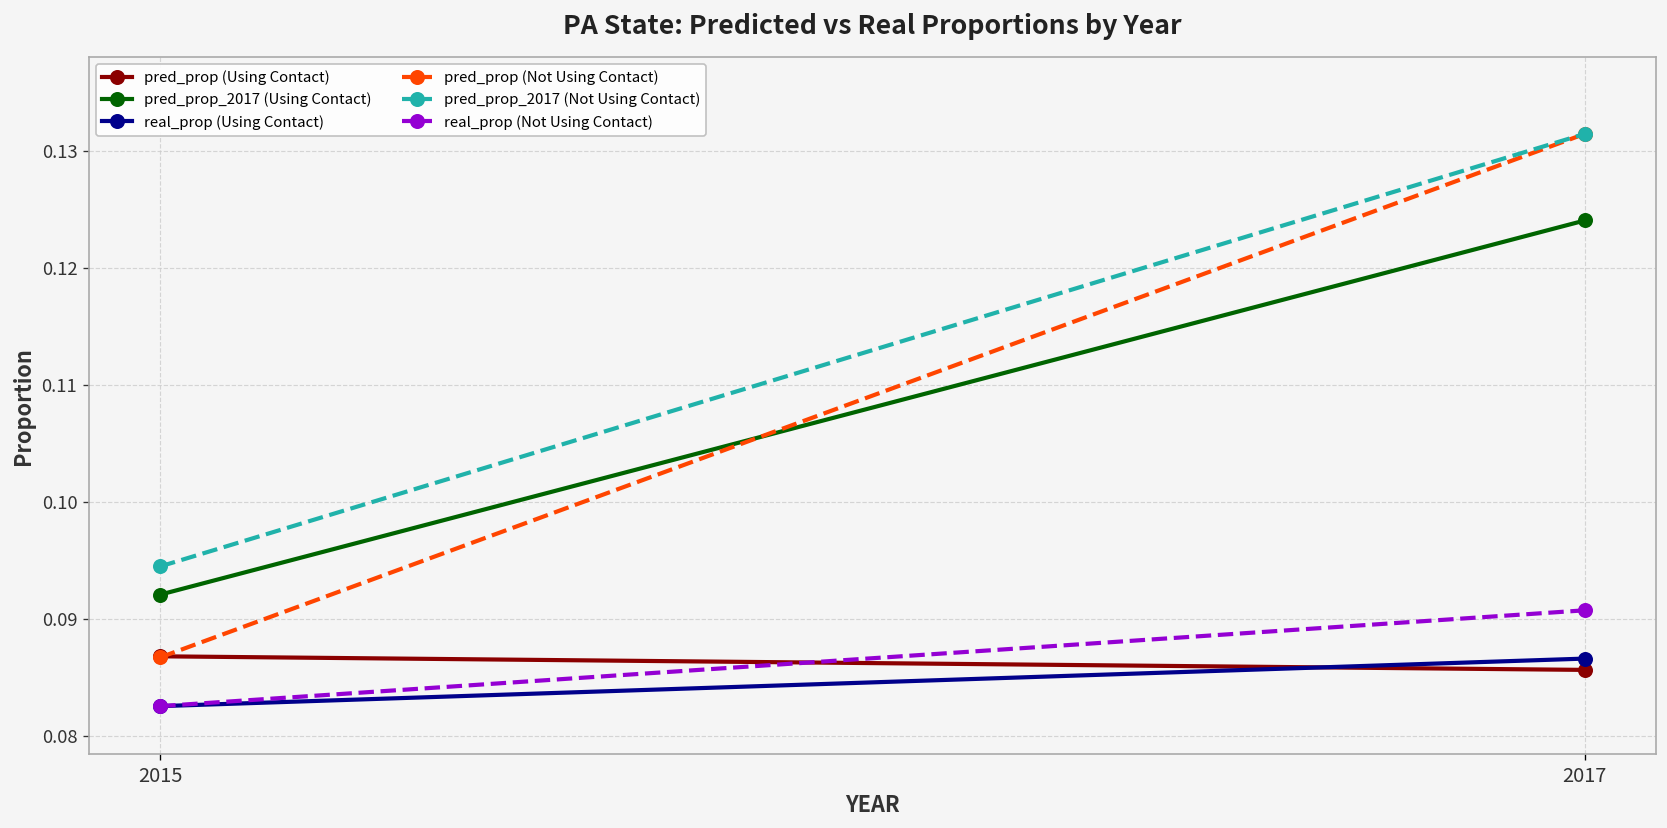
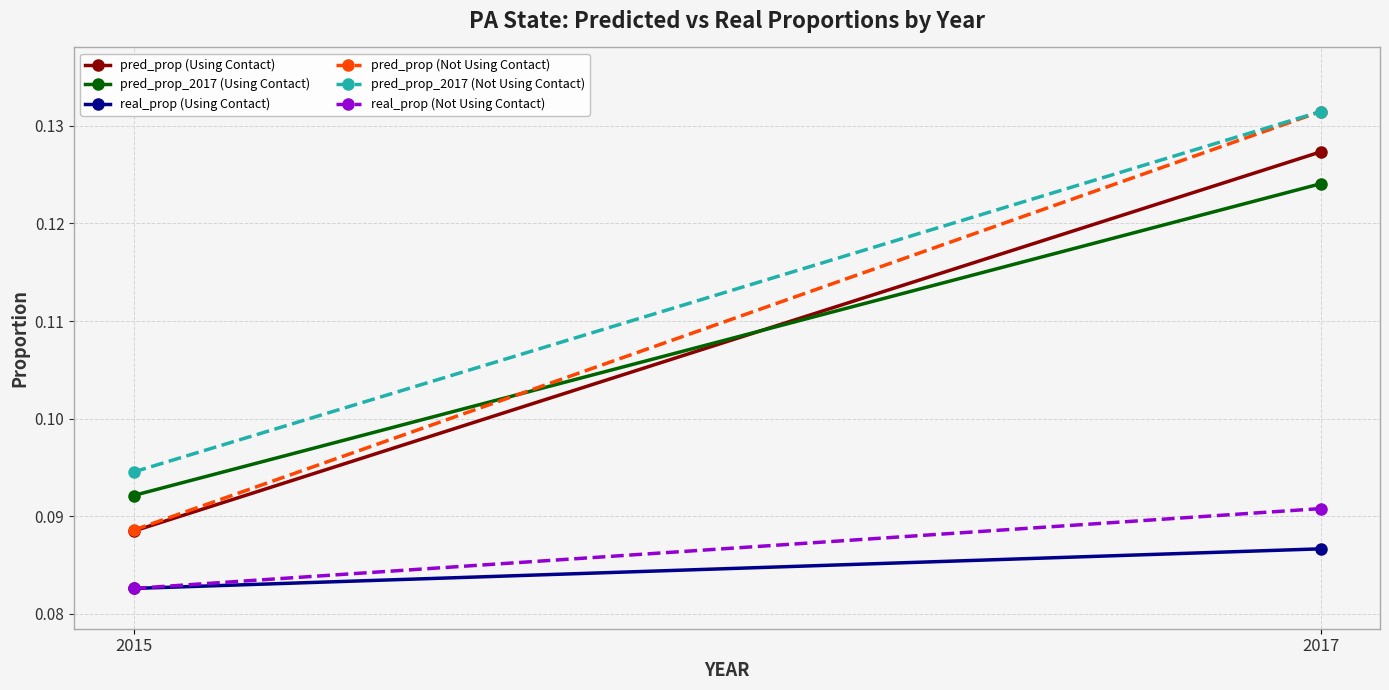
  {
    "pred_prop (Using Contact)": {
-     "2015": 0.087,
-     "2017": 0.086
+     "2015": 0.088,
+     "2017": 0.127
    },
    "pred_prop_2017 (Using Contact)": {
      "2015": 0.092,
      "2017": 0.124
    },
    "real_prop (Using Contact)": {
      "2017": 0.087
    },
    "pred_prop (Not Using Contact)": {
-     "2015": 0.087
+     "2015": 0.089
    },
    "pred_prop_2017 (Not Using Contact)": {
      "2015": 0.095
    },
    "real_prop (Not Using Contact)": {
      "2017": 0.091
    }
  }
